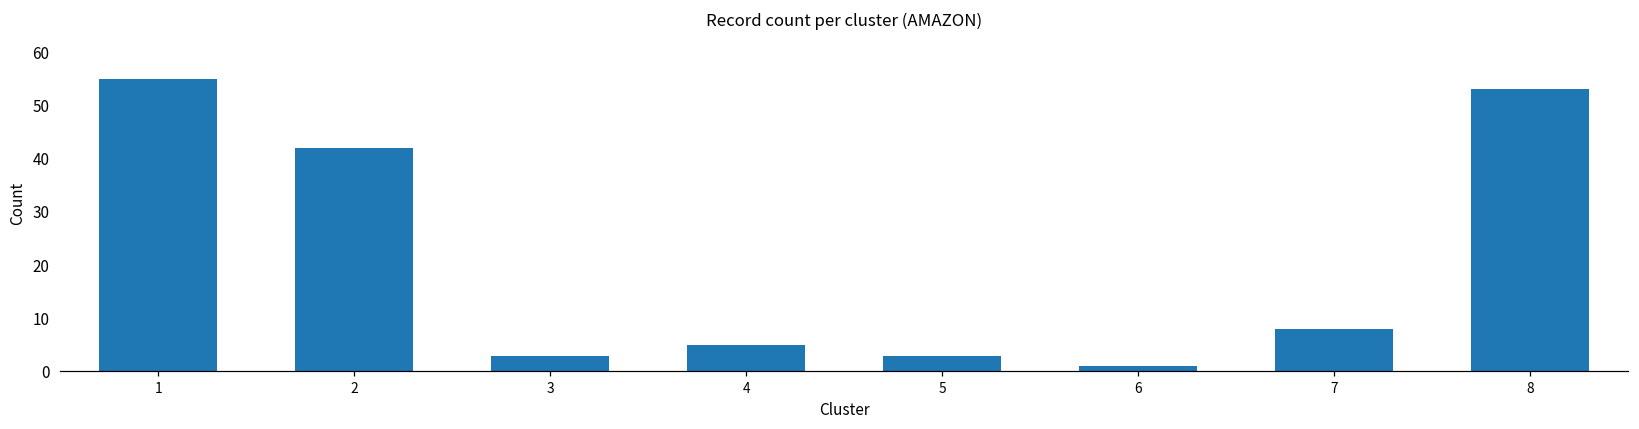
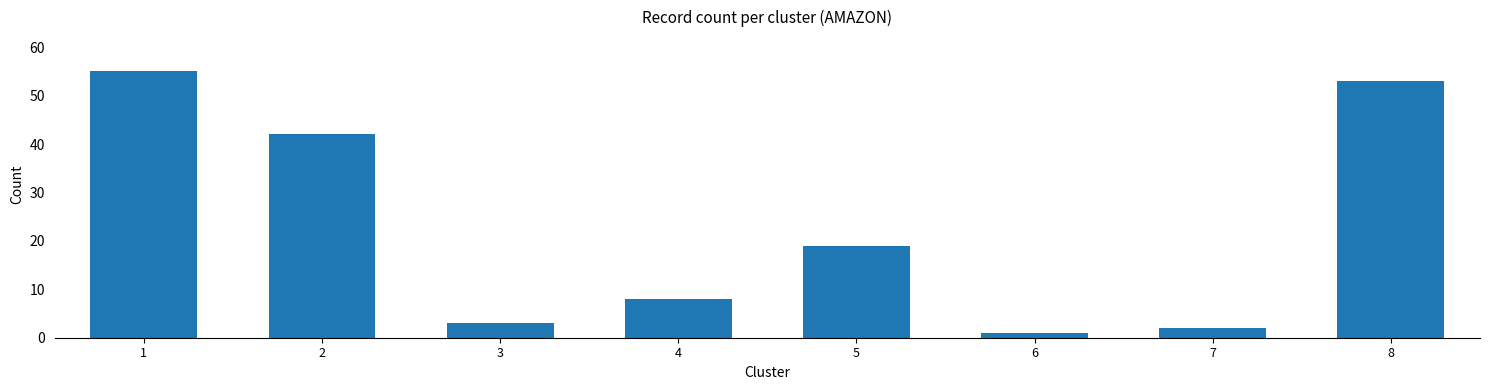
  {
    "1": 55,
    "2": 42,
    "3": 3,
-   "4": 5,
-   "5": 3,
+   "4": 8,
+   "5": 19,
    "6": 1,
-   "7": 8,
+   "7": 2,
    "8": 53
  }
